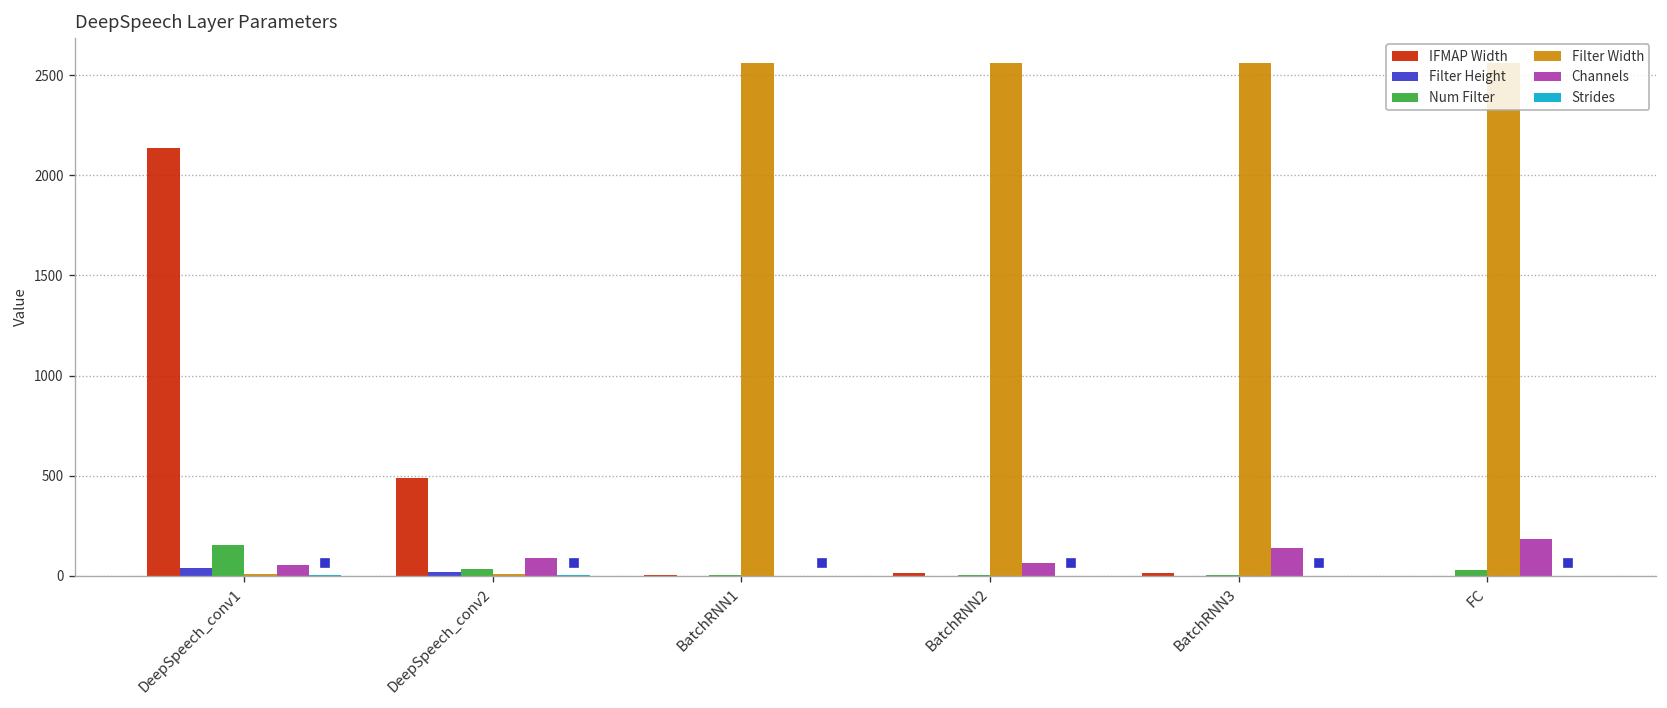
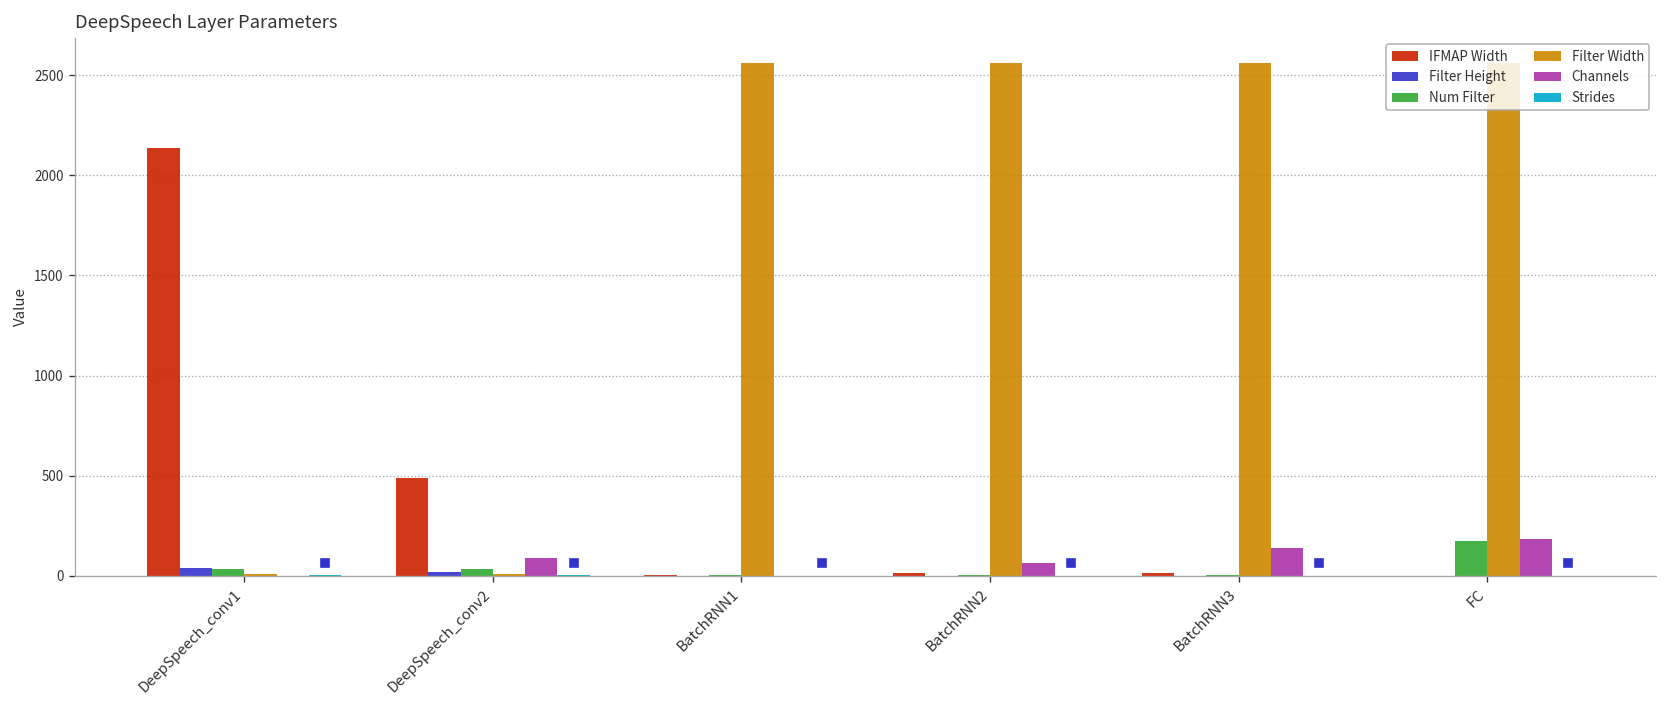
  {
    "IFMAP Width": {
      "DeepSpeech_conv1": 2140,
      "DeepSpeech_conv2": 490
    },
    "Num Filter": {
-     "DeepSpeech_conv1": 150,
+     "DeepSpeech_conv1": 30,
      "DeepSpeech_conv2": 30,
-     "FC": 30
+     "FC": 170
    },
    "Filter Width": {
      "BatchRNN1": 2560,
      "BatchRNN2": 2560,
      "BatchRNN3": 2560
    },
    "Channels": {
-     "DeepSpeech_conv1": 50,
+     "DeepSpeech_conv1": 0,
      "DeepSpeech_conv2": 90,
      "BatchRNN2": 60,
      "BatchRNN3": 140,
      "FC": 180
    }
  }
